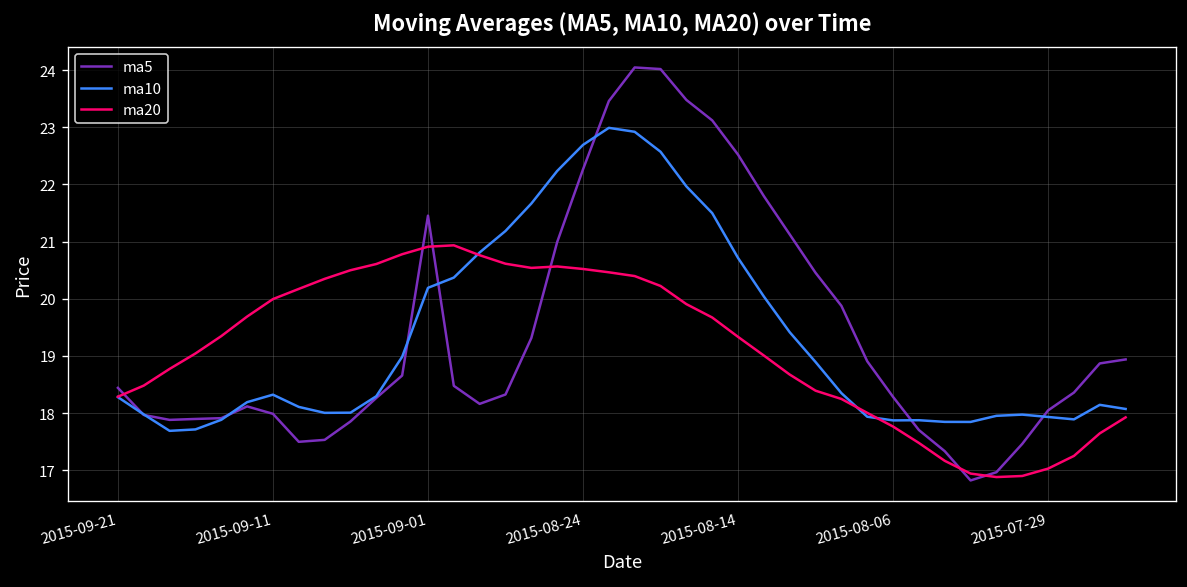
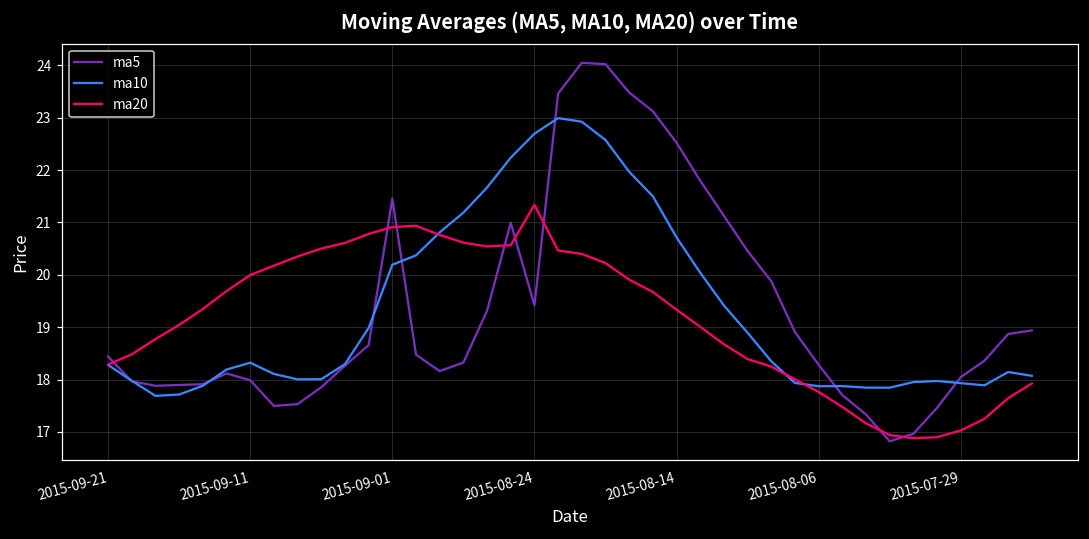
  {
    "ma5": {
      "2015-09-21": 18.4,
      "2015-09-11": 18.0,
      "2015-09-01": 21.5,
-     "2015-08-24": 22.3,
+     "2015-08-24": 19.4,
      "2015-08-14": 22.5,
      "2015-08-06": 18.3,
      "2015-07-29": 18.0
    },
    "ma10": {
      "2015-09-11": 18.3,
      "2015-09-01": 20.2,
      "2015-08-24": 22.7,
      "2015-08-14": 20.7,
      "2015-08-06": 17.9,
      "2015-07-29": 17.9
    },
    "ma20": {
      "2015-09-11": 20.0,
      "2015-09-01": 20.9,
-     "2015-08-24": 20.5,
+     "2015-08-24": 21.3,
      "2015-08-14": 19.3,
      "2015-08-06": 17.8,
      "2015-07-29": 17.0
    }
  }
